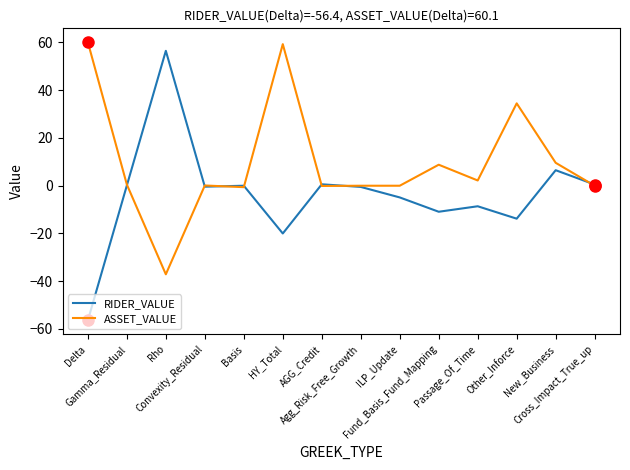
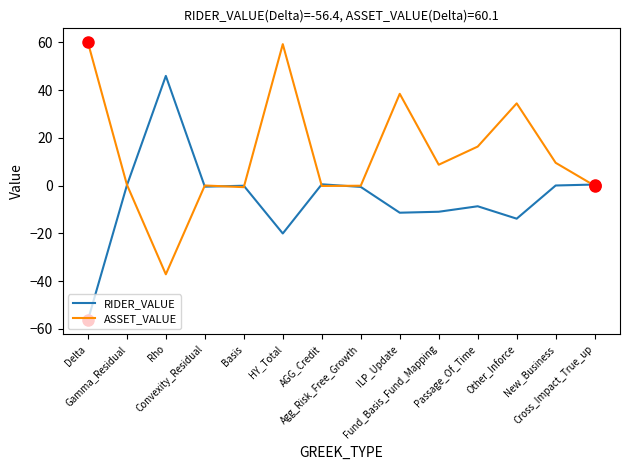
  {
    "RIDER_VALUE": {
-     "Rho": 57,
+     "Rho": 46,
      "HY_Total": -20,
-     "ILP_Update": -5,
+     "ILP_Update": -11,
      "Fund_Basis_Fund_Mapping": -11,
      "Passage_Of_Time": -9,
      "Other_Inforce": -14,
-     "New_Business": 7
+     "New_Business": 0
    },
    "ASSET_VALUE": {
      "Rho": -37,
      "HY_Total": 59,
-     "ILP_Update": 0,
+     "ILP_Update": 39,
      "Fund_Basis_Fund_Mapping": 9,
-     "Passage_Of_Time": 2,
+     "Passage_Of_Time": 16,
      "Other_Inforce": 35,
      "New_Business": 10
    }
  }
